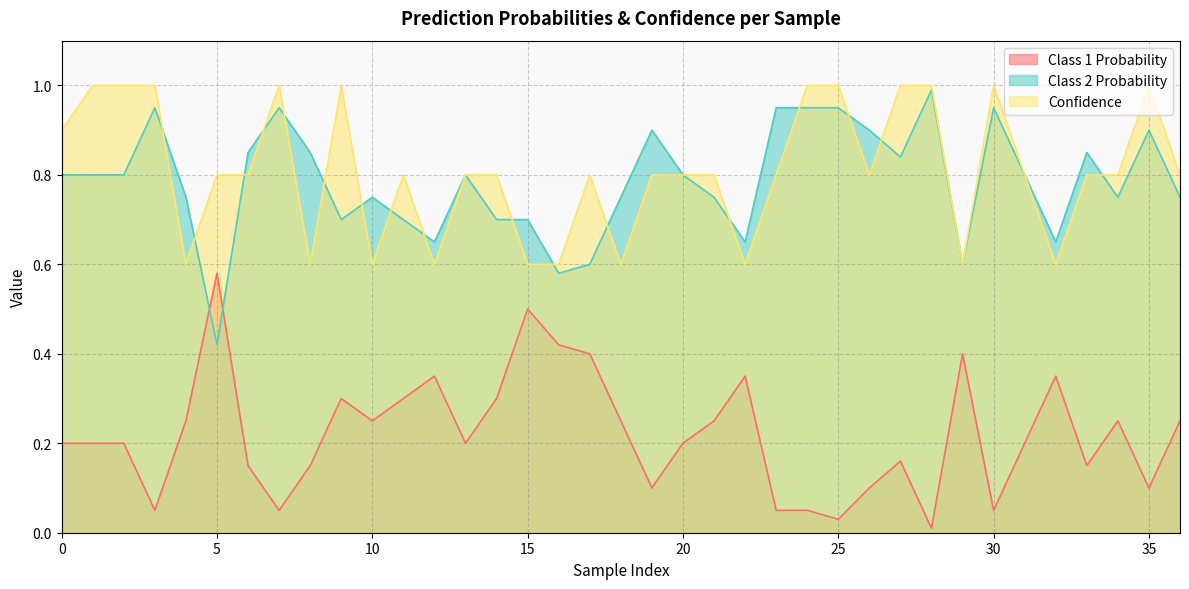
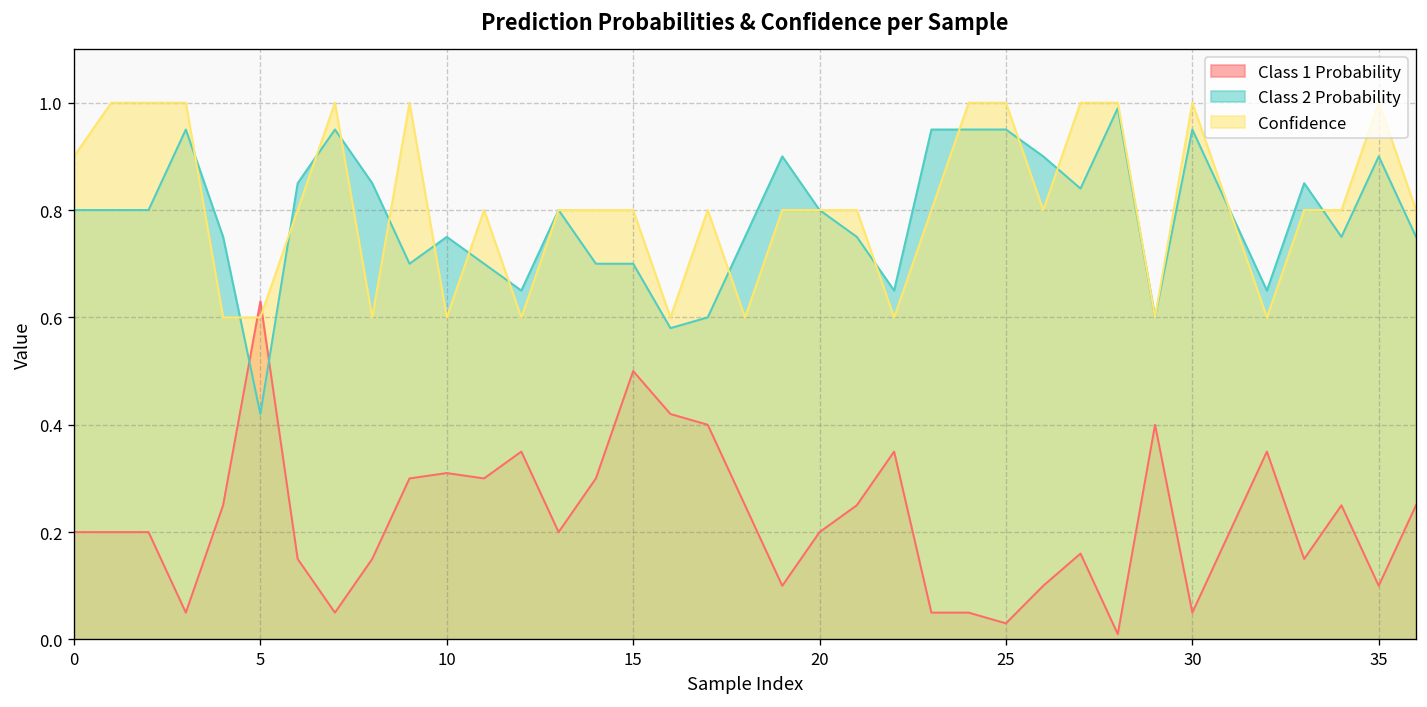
  {
    "Class 1 Probability": {
      "0": 0.20,
-     "5": 0.58,
-     "10": 0.25,
+     "5": 0.63,
+     "10": 0.31,
      "15": 0.50,
      "20": 0.20,
      "25": 0.03,
      "30": 0.05,
      "35": 0.10
    },
    "Class 2 Probability": {
      "0": 0.80,
      "5": 0.42,
      "10": 0.75,
      "15": 0.70,
      "25": 0.95,
      "30": 0.95,
      "35": 0.90
    },
    "Confidence": {
      "0": 0.9,
-     "5": 0.8,
+     "5": 0.6,
      "10": 0.6,
-     "15": 0.6,
+     "15": 0.8,
      "25": 1.0,
      "30": 1.0
    }
  }
